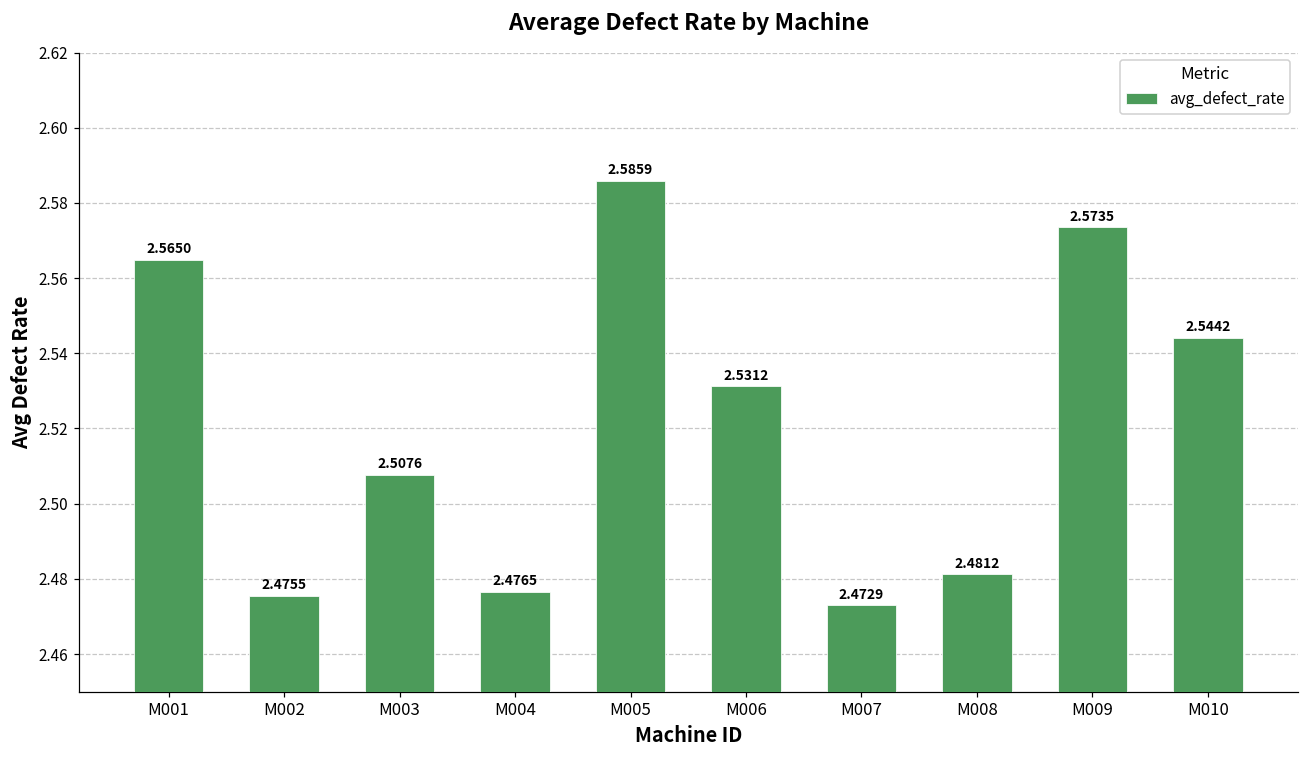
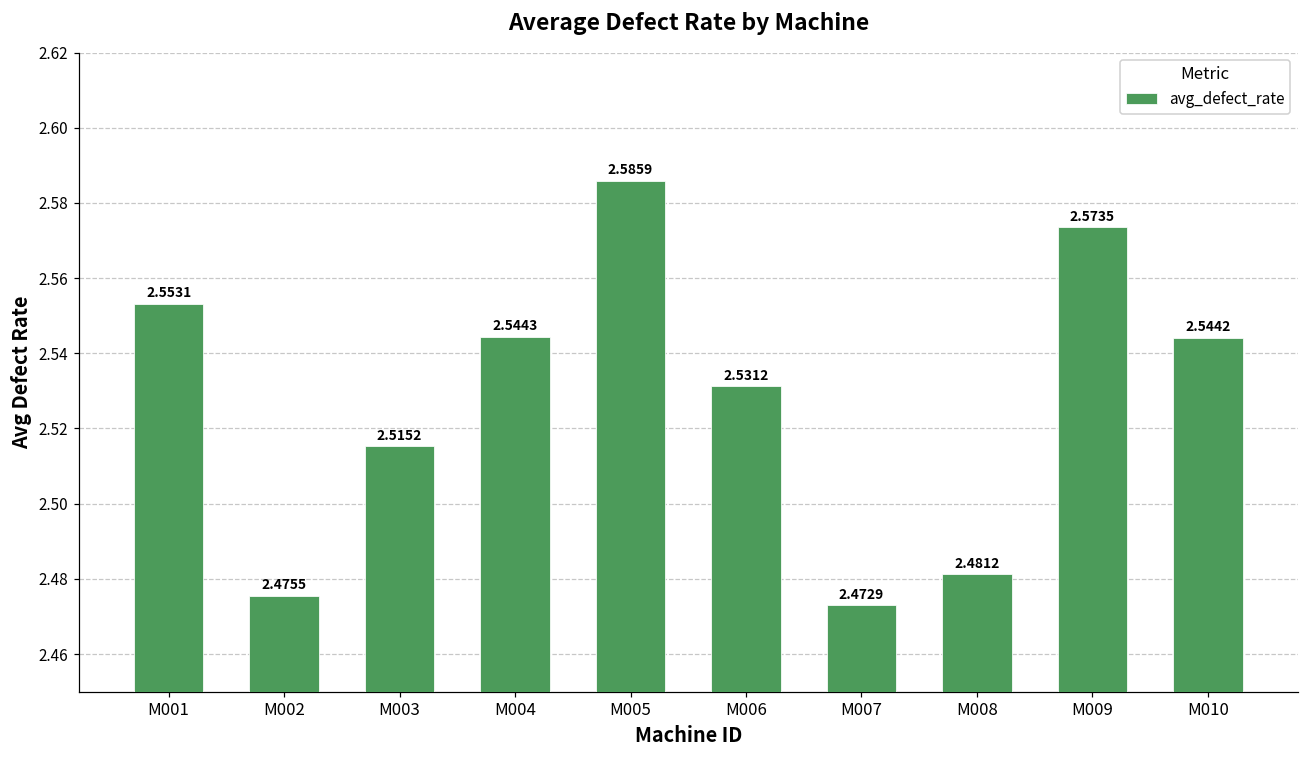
  {
-   "M001": 2.5650,
+   "M001": 2.5531,
    "M002": 2.4755,
-   "M003": 2.5076,
-   "M004": 2.4765,
+   "M003": 2.5152,
+   "M004": 2.5443,
    "M005": 2.5859,
    "M006": 2.5312,
    "M007": 2.4729,
    "M008": 2.4812,
    "M009": 2.5735,
    "M010": 2.5442
  }
